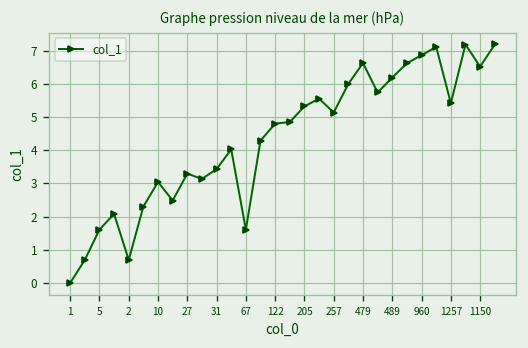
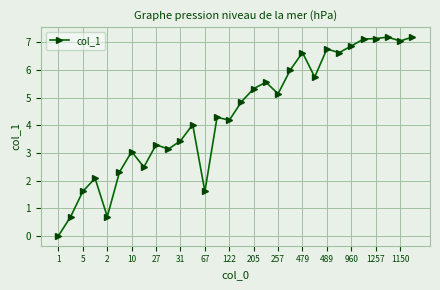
  {
    "2": 0.7,
    "10": 3.0,
    "31": 3.4,
    "67": 1.6,
-   "122": 4.8,
+   "122": 4.2,
    "205": 5.3,
    "257": 5.1,
    "479": 6.6,
-   "489": 6.2,
+   "489": 6.8,
    "960": 6.9,
-   "1257": 5.4,
-   "1150": 6.5
+   "1257": 7.1,
+   "1150": 7.0
  }
